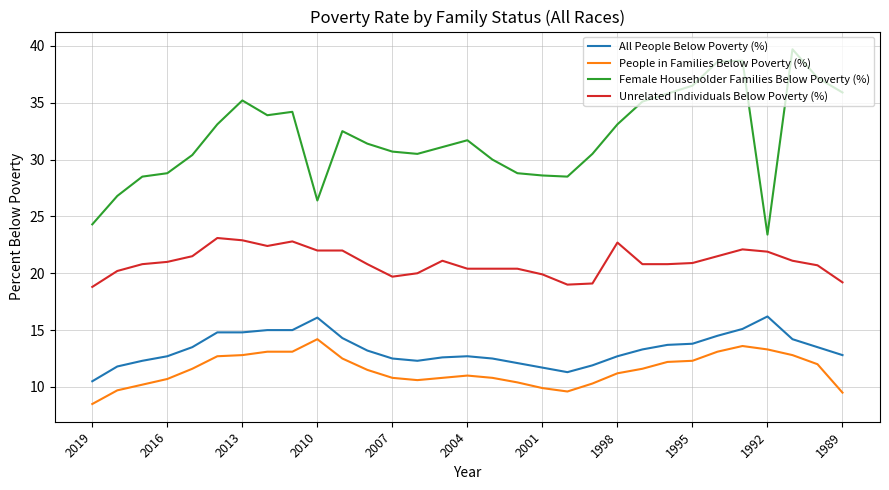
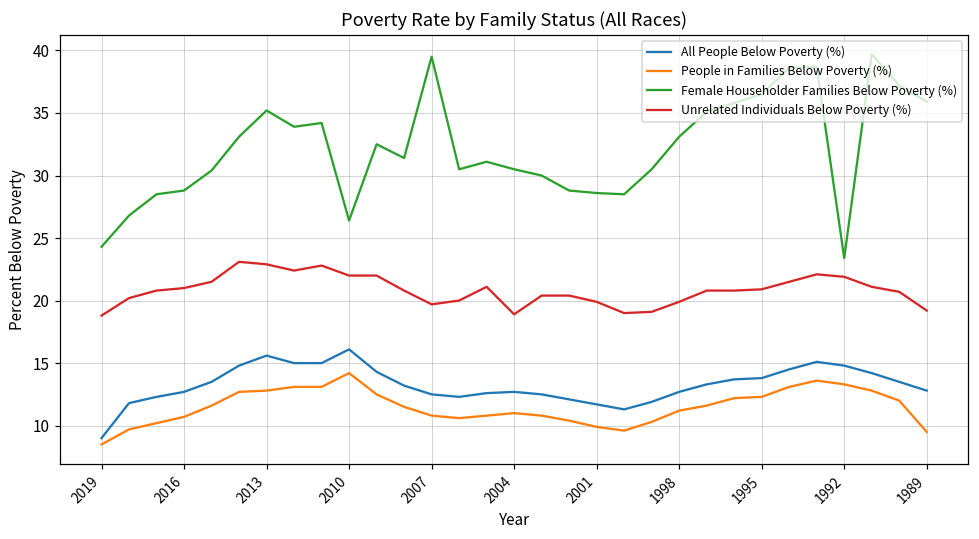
  {
    "All People Below Poverty (%)": {
-     "2019": 10.5,
+     "2019": 9.0,
      "2016": 12.7,
-     "2013": 14.8,
+     "2013": 15.6,
      "2010": 16.1,
      "2007": 12.5,
      "2004": 12.7,
      "2001": 11.7,
      "1998": 12.7,
      "1995": 13.8,
-     "1992": 16.2,
+     "1992": 14.8,
      "1989": 12.8
    },
    "People in Families Below Poverty (%)": {
      "2019": 8.5,
      "2016": 10.7,
      "2013": 12.8,
      "2010": 14.2,
      "2007": 10.8,
      "2004": 11.0,
      "2001": 9.9,
      "1998": 11.2,
      "1995": 12.3,
      "1992": 13.3,
      "1989": 9.5
    },
    "Female Householder Families Below Poverty (%)": {
      "2019": 24.3,
      "2016": 28.8,
      "2013": 35.2,
      "2010": 26.4,
-     "2007": 30.7,
-     "2004": 31.7,
+     "2007": 39.5,
+     "2004": 30.5,
      "2001": 28.6,
      "1998": 33.1,
      "1992": 23.4
    },
    "Unrelated Individuals Below Poverty (%)": {
      "2019": 18.8,
      "2016": 21.0,
      "2013": 22.9,
      "2010": 22.0,
      "2007": 19.7,
-     "2004": 20.4,
+     "2004": 18.9,
      "2001": 19.9,
-     "1998": 22.7,
+     "1998": 19.9,
      "1995": 20.9,
      "1992": 21.9,
      "1989": 19.2
    }
  }
